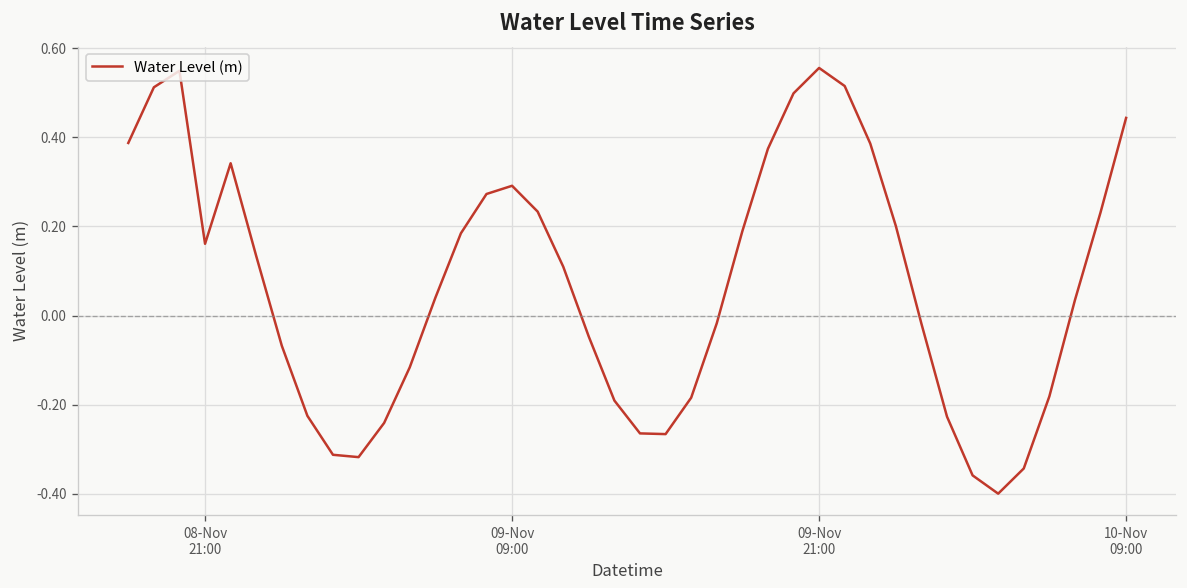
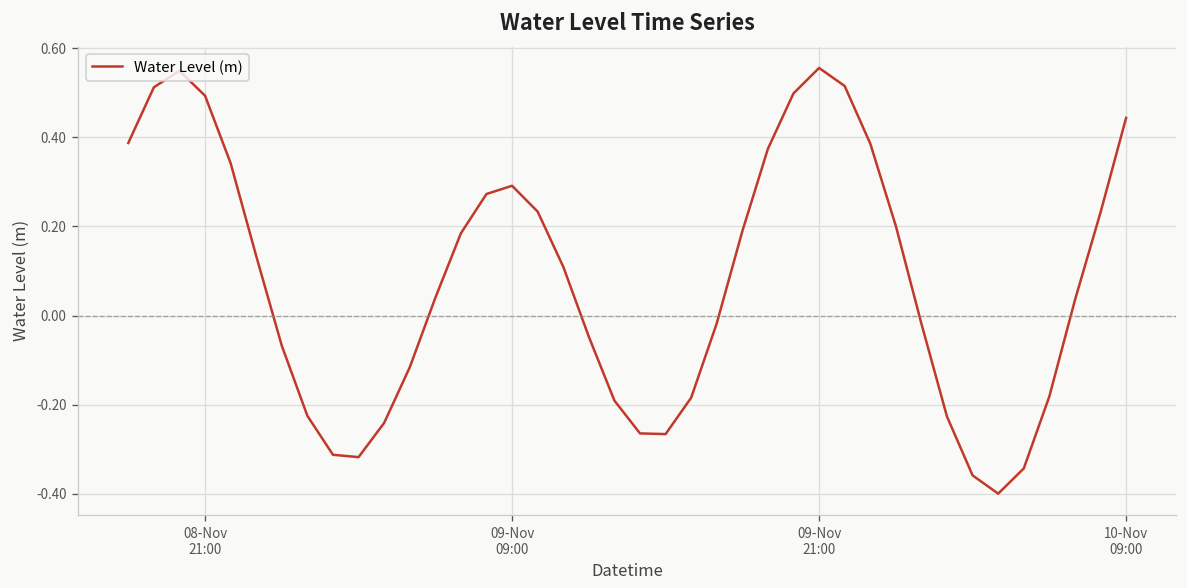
  {
-   "08-Nov 21:00": 0.16,
+   "08-Nov 21:00": 0.49,
    "09-Nov 09:00": 0.29,
    "09-Nov 21:00": 0.56,
    "10-Nov 09:00": 0.44
  }
